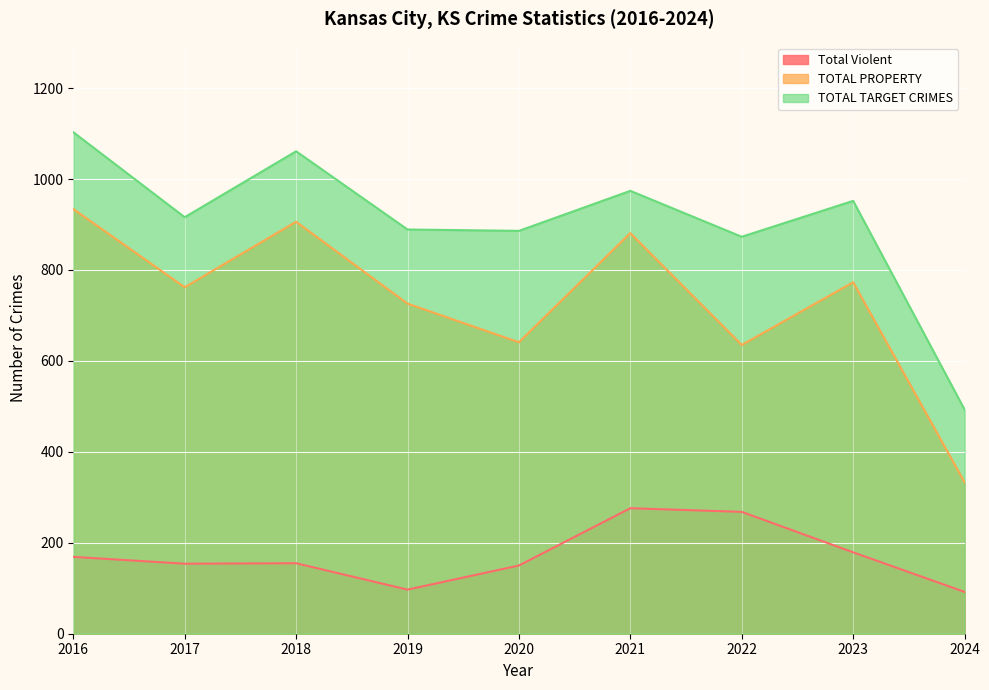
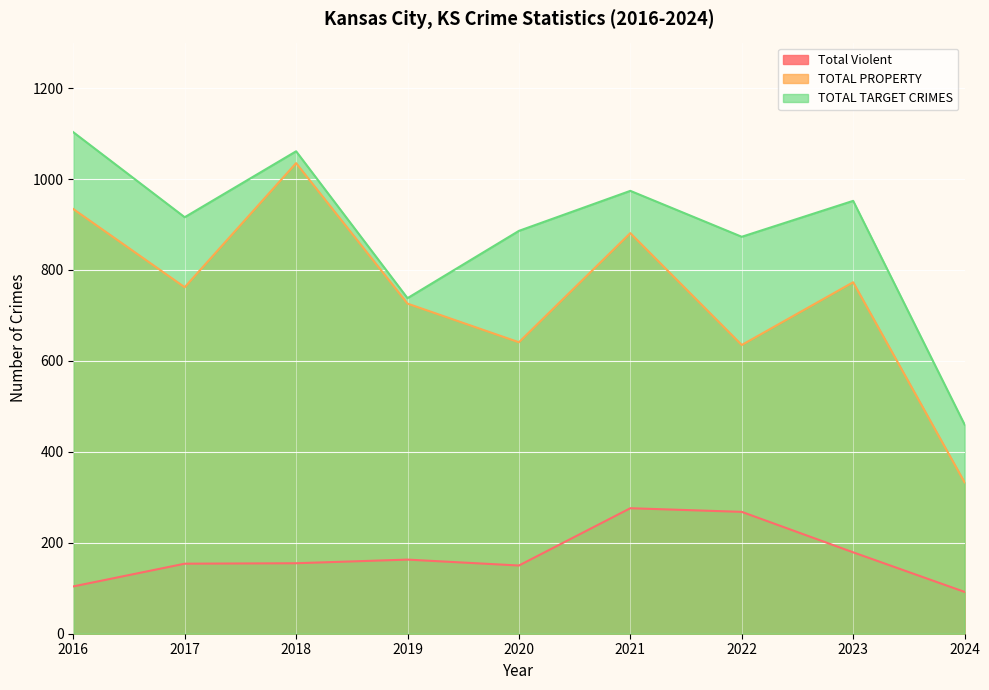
  {
    "Total Violent": {
-     "2016": 170,
+     "2016": 100,
      "2017": 150,
      "2018": 160,
-     "2019": 100,
+     "2019": 160,
      "2020": 150,
      "2021": 280,
      "2022": 270,
      "2023": 180,
      "2024": 90
    },
    "TOTAL PROPERTY": {
      "2016": 930,
      "2017": 760,
-     "2018": 910,
+     "2018": 1040,
      "2019": 730,
      "2020": 640,
      "2021": 880,
      "2022": 640,
      "2023": 770,
      "2024": 330
    },
    "TOTAL TARGET CRIMES": {
      "2016": 1100,
      "2017": 920,
      "2018": 1060,
-     "2019": 890,
+     "2019": 740,
      "2020": 890,
      "2021": 970,
      "2022": 870,
      "2023": 950,
-     "2024": 490
+     "2024": 460
    }
  }
